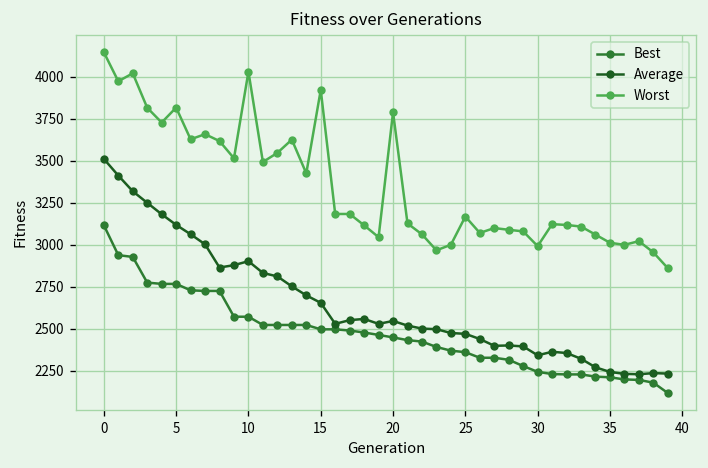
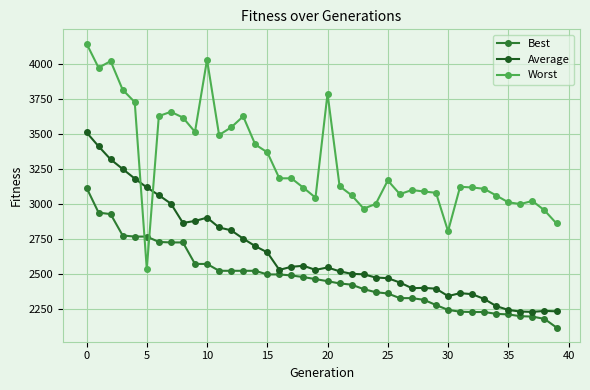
  {
    "Worst": {
      "0": 4150,
-     "5": 3820,
+     "5": 2540,
      "10": 4030,
-     "15": 3920,
+     "15": 3370,
      "20": 3790,
      "25": 3170,
-     "30": 2990,
+     "30": 2810,
      "35": 3010
    }
  }
